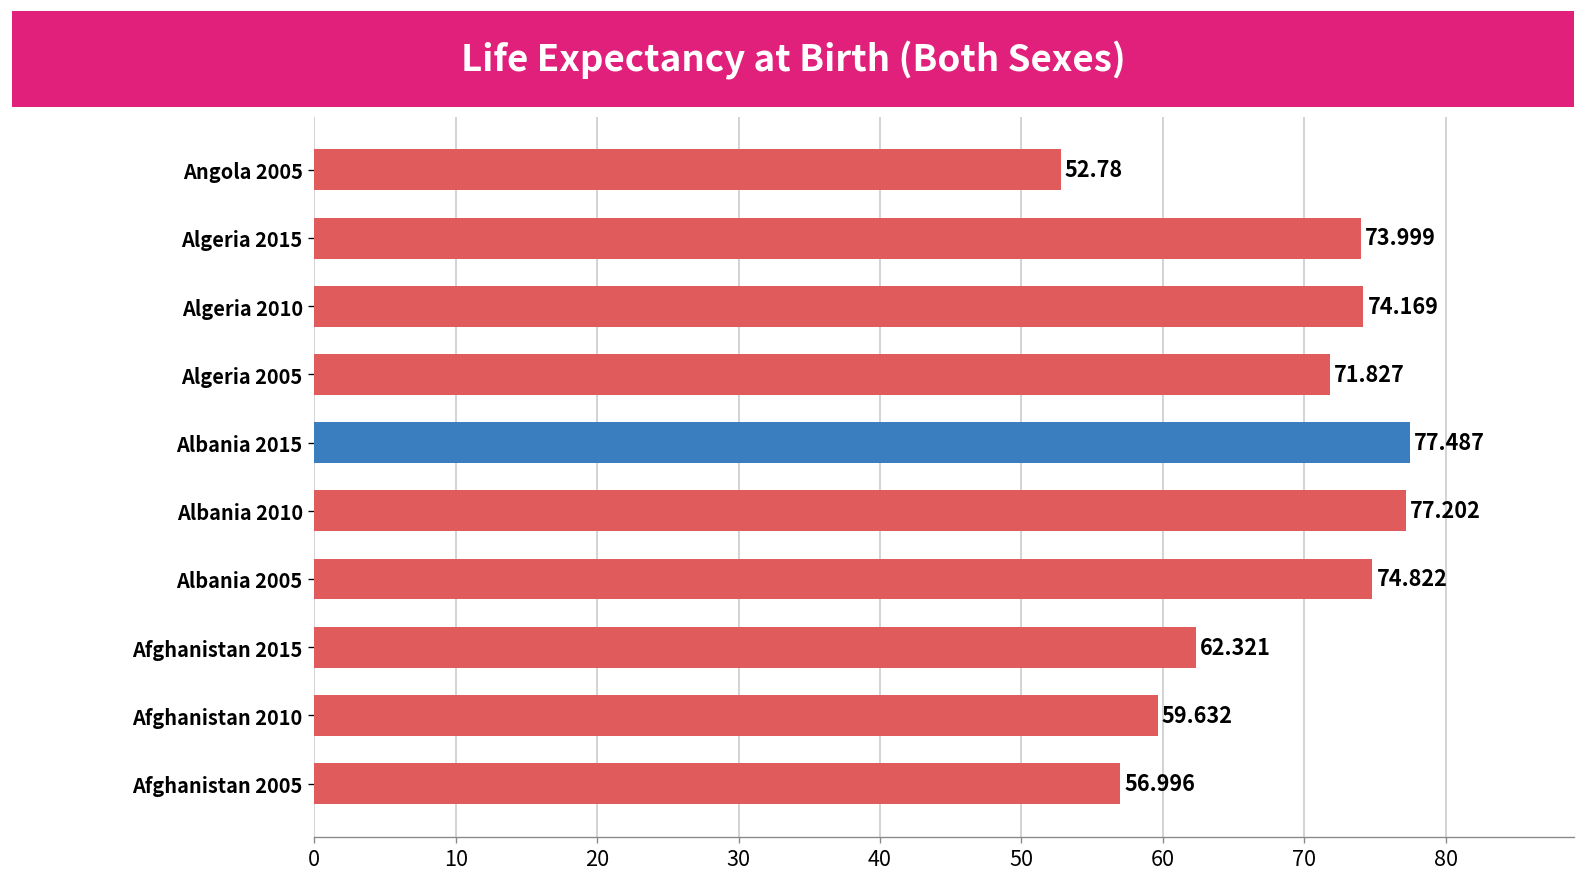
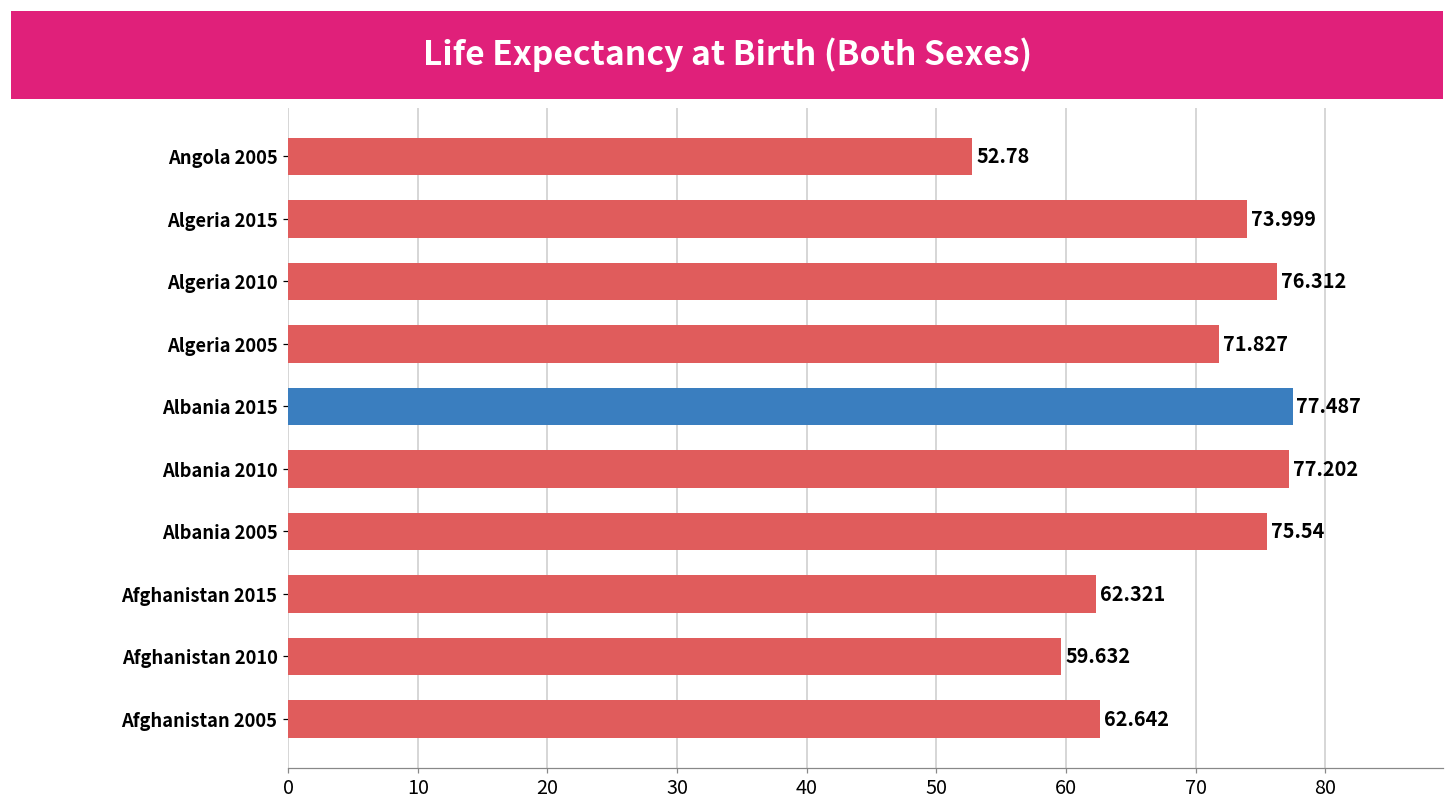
  {
    "Angola 2005": 52.78,
    "Algeria 2015": 73.999,
-   "Algeria 2010": 74.169,
+   "Algeria 2010": 76.312,
    "Algeria 2005": 71.827,
    "Albania 2015": 77.487,
    "Albania 2010": 77.202,
-   "Albania 2005": 74.822,
+   "Albania 2005": 75.54,
    "Afghanistan 2015": 62.321,
    "Afghanistan 2010": 59.632,
-   "Afghanistan 2005": 56.996
+   "Afghanistan 2005": 62.642
  }
